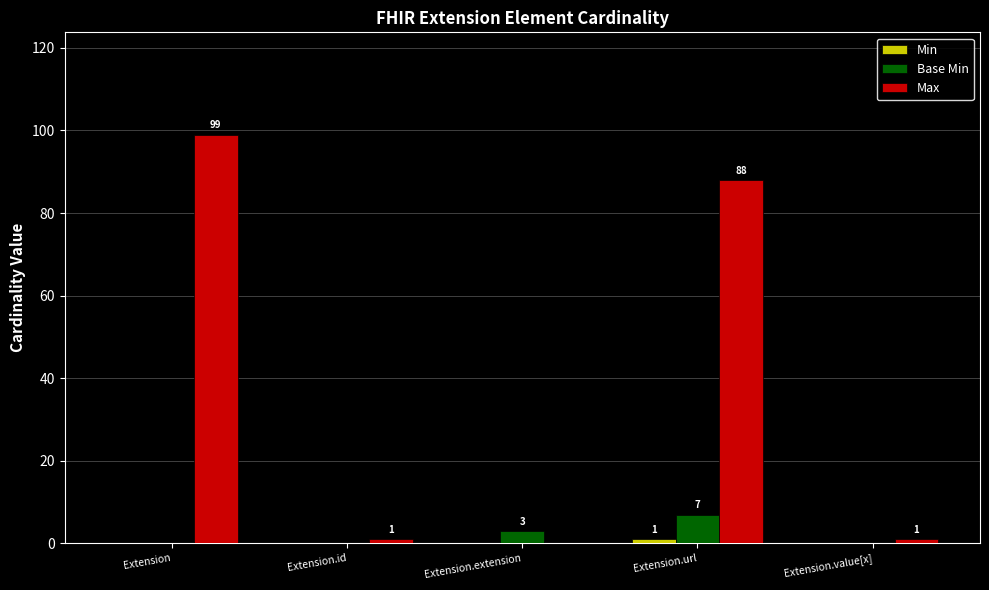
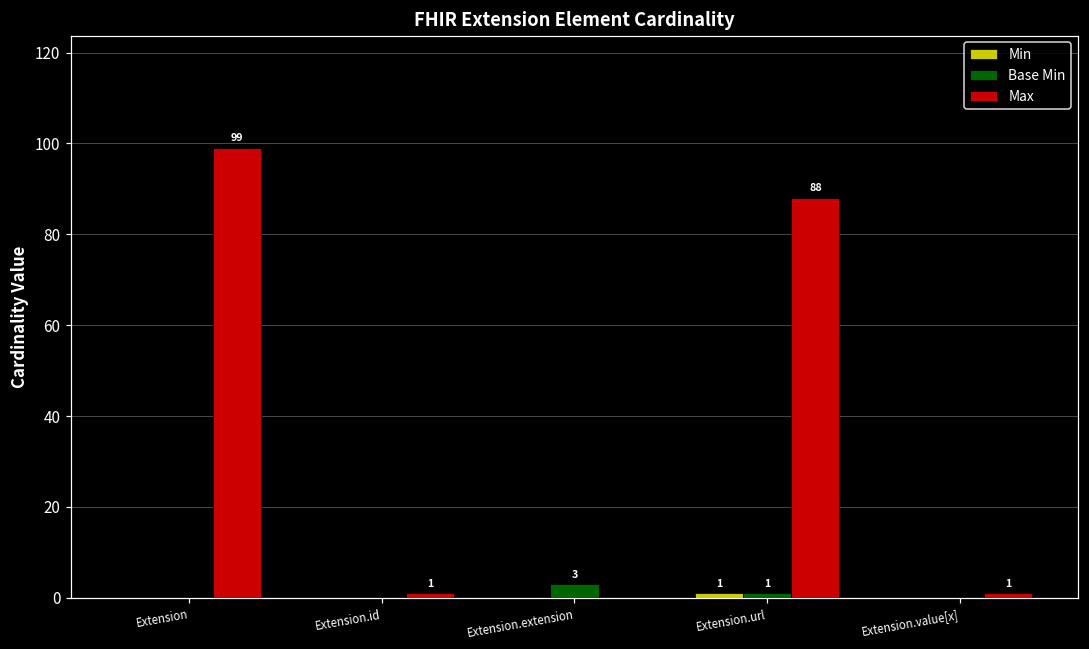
  {
    "Min": {
      "Extension.url": 1
    },
    "Base Min": {
      "Extension.extension": 3,
-     "Extension.url": 7
+     "Extension.url": 1
    },
    "Max": {
      "Extension": 99,
      "Extension.id": 1,
      "Extension.url": 88,
      "Extension.value[x]": 1
    }
  }
